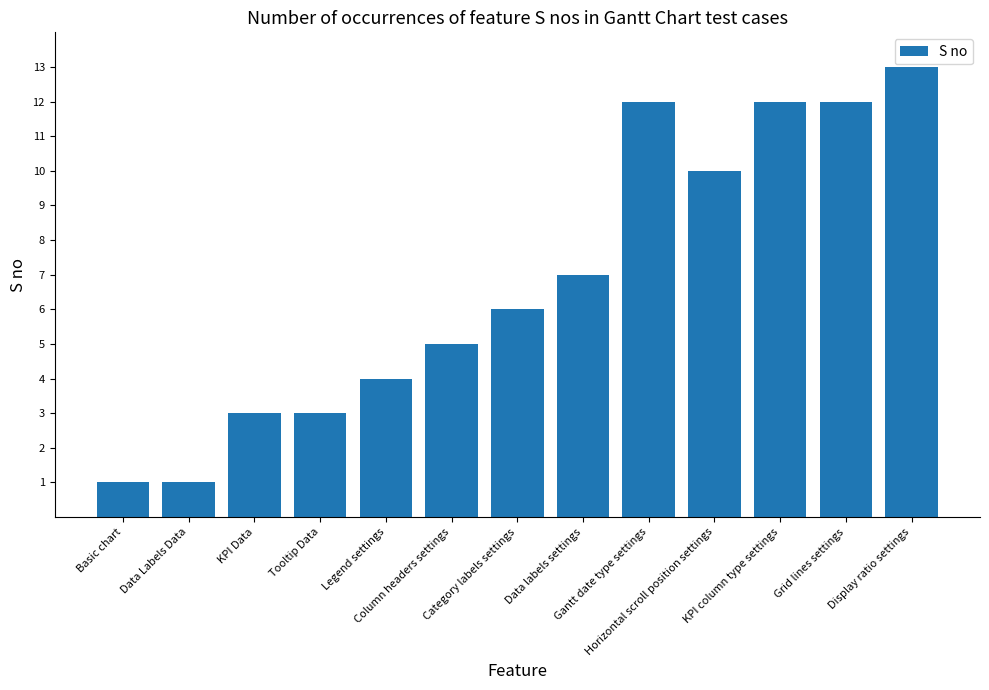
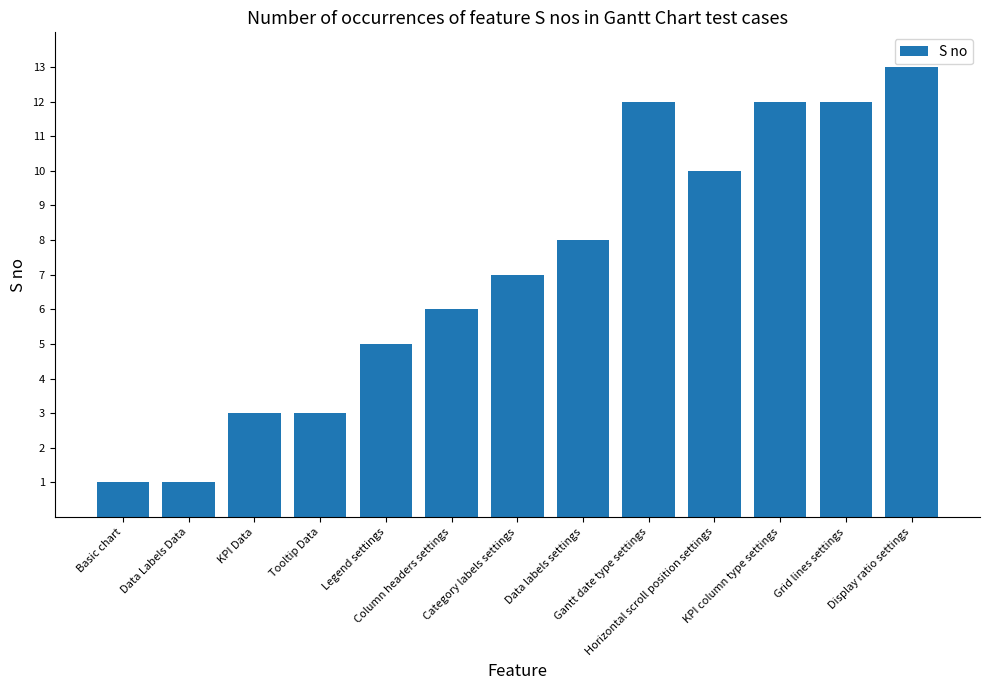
  {
    "Basic chart": 1,
    "Data Labels Data": 1,
    "KPI Data": 3,
    "Tooltip Data": 3,
-   "Legend settings": 4,
-   "Column headers settings": 5,
-   "Category labels settings": 6,
-   "Data labels settings": 7,
+   "Legend settings": 5,
+   "Column headers settings": 6,
+   "Category labels settings": 7,
+   "Data labels settings": 8,
    "Gantt date type settings": 12,
    "Horizontal scroll position settings": 10,
    "KPI column type settings": 12,
    "Grid lines settings": 12,
    "Display ratio settings": 13
  }
